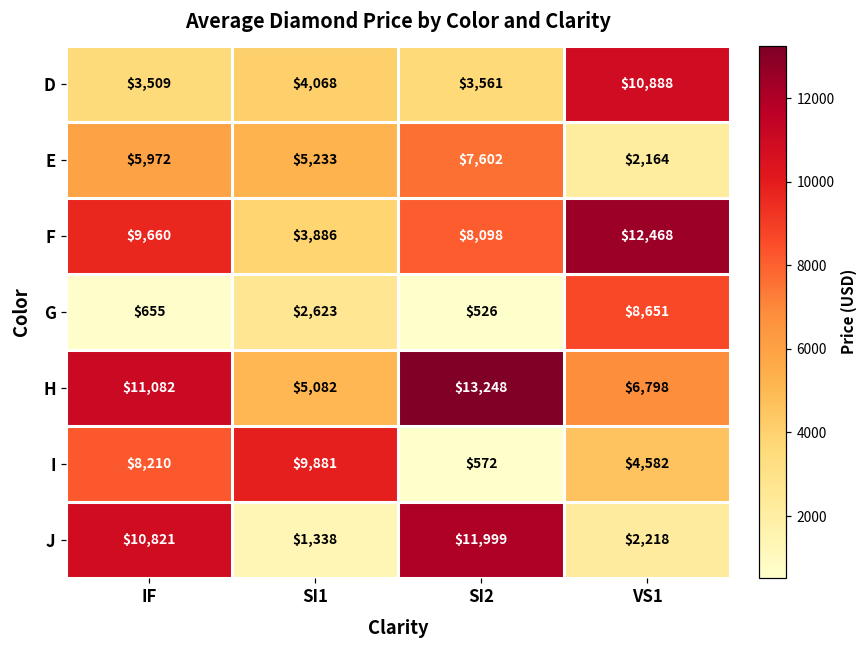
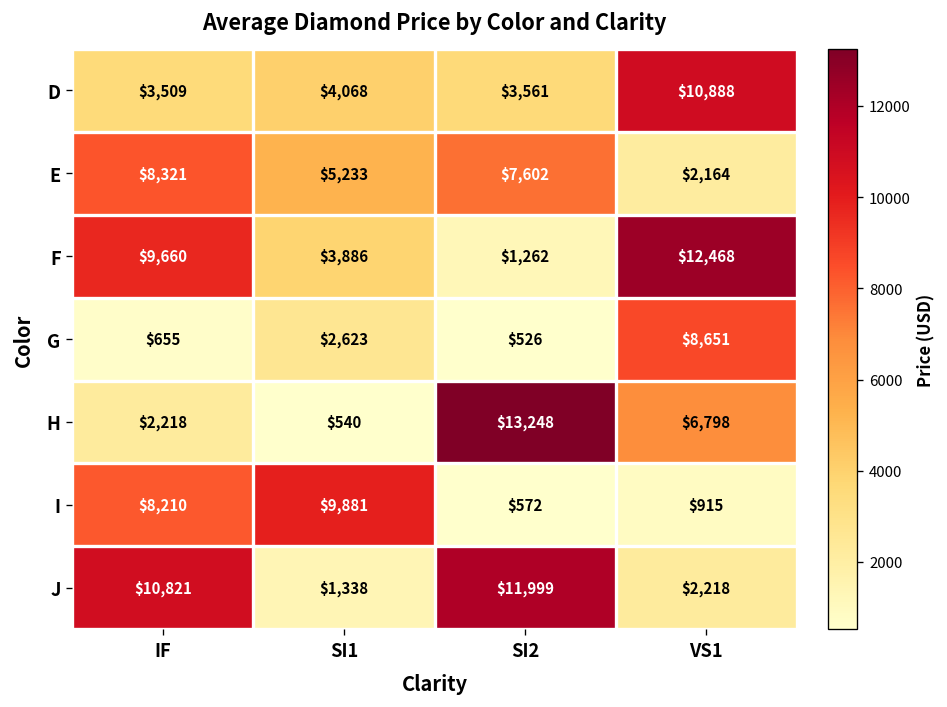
  {
    "D": {
      "IF": "$3,509",
      "SI1": "$4,068",
      "SI2": "$3,561",
      "VS1": "$10,888"
    },
    "E": {
-     "IF": "$5,972",
+     "IF": "$8,321",
      "SI1": "$5,233",
      "SI2": "$7,602",
      "VS1": "$2,164"
    },
    "F": {
      "IF": "$9,660",
      "SI1": "$3,886",
-     "SI2": "$8,098",
+     "SI2": "$1,262",
      "VS1": "$12,468"
    },
    "G": {
      "IF": "$655",
      "SI1": "$2,623",
      "SI2": "$526",
      "VS1": "$8,651"
    },
    "H": {
-     "IF": "$11,082",
-     "SI1": "$5,082",
+     "IF": "$2,218",
+     "SI1": "$540",
      "SI2": "$13,248",
      "VS1": "$6,798"
    },
    "I": {
      "IF": "$8,210",
      "SI1": "$9,881",
      "SI2": "$572",
-     "VS1": "$4,582"
+     "VS1": "$915"
    },
    "J": {
      "IF": "$10,821",
      "SI1": "$1,338",
      "SI2": "$11,999",
      "VS1": "$2,218"
    }
  }
